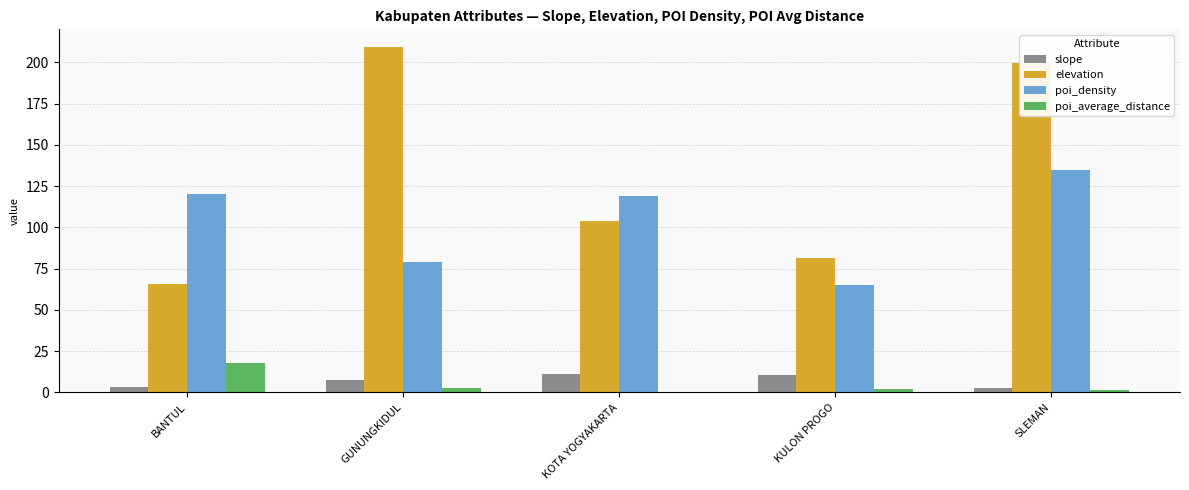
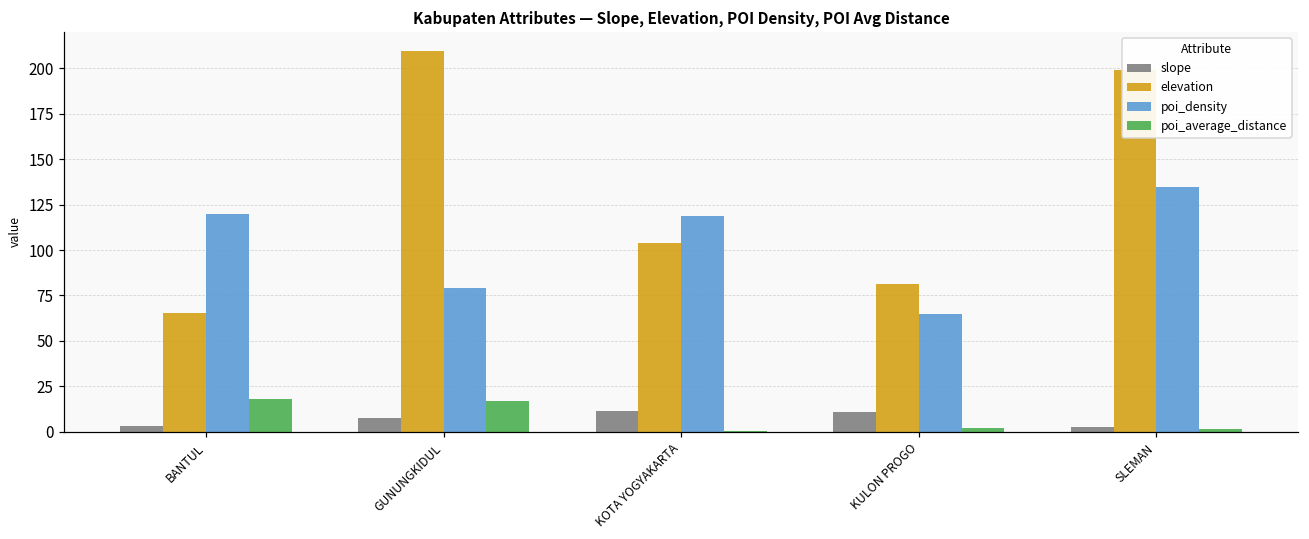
  {
    "slope": {
      "BANTUL": 3,
      "GUNUNGKIDUL": 7,
      "KOTA YOGYAKARTA": 11,
      "KULON PROGO": 11,
      "SLEMAN": 3
    },
    "elevation": {
      "BANTUL": 65,
      "GUNUNGKIDUL": 209,
      "KOTA YOGYAKARTA": 104,
      "KULON PROGO": 81
    },
    "poi_density": {
      "BANTUL": 120,
      "GUNUNGKIDUL": 79,
      "KOTA YOGYAKARTA": 119,
      "KULON PROGO": 65,
      "SLEMAN": 135
    },
    "poi_average_distance": {
      "BANTUL": 18,
-     "GUNUNGKIDUL": 3,
+     "GUNUNGKIDUL": 17,
      "KULON PROGO": 2,
      "SLEMAN": 2
    }
  }
